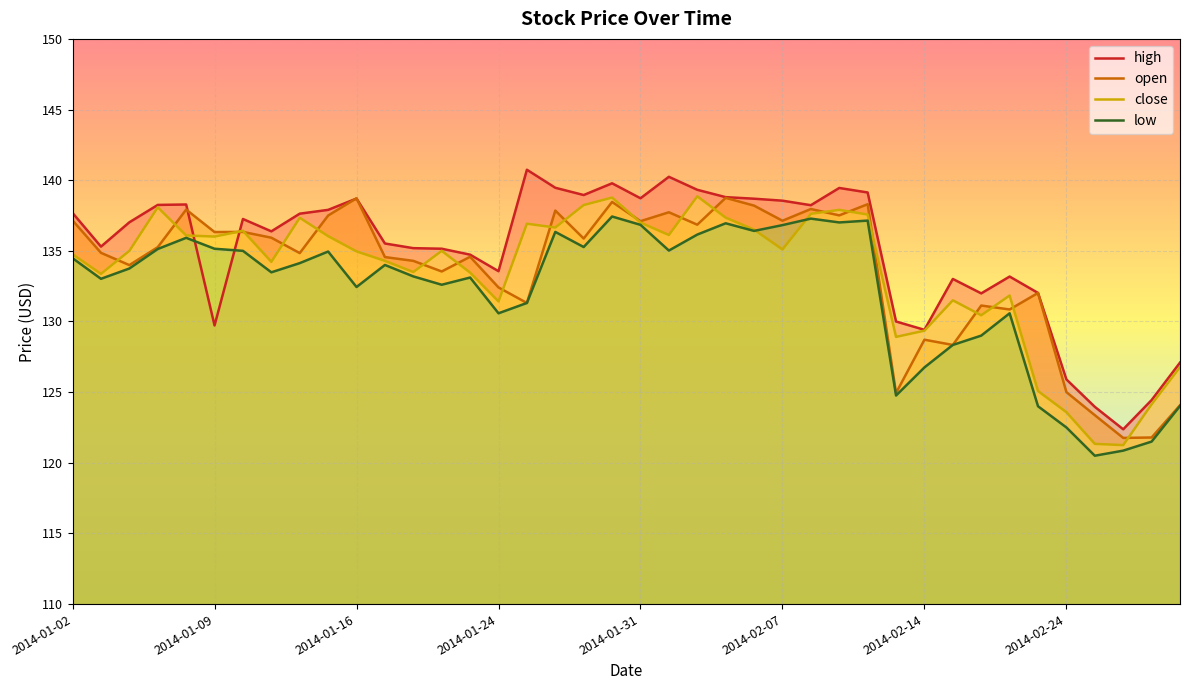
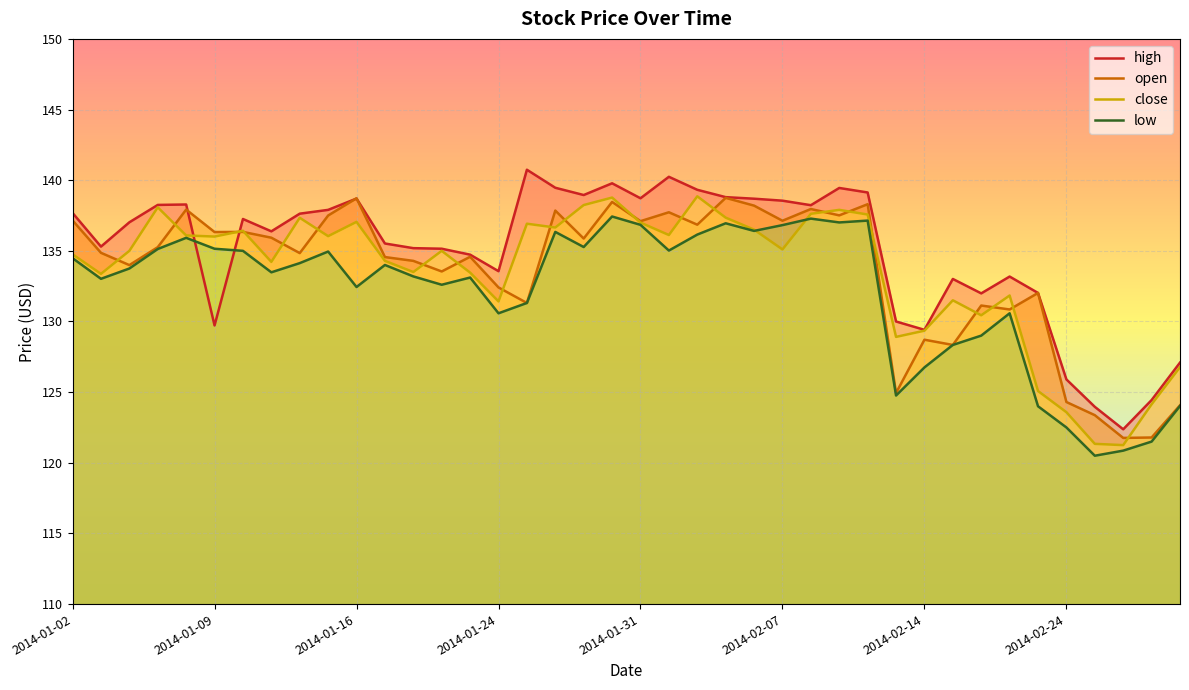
  {
    "high": {
      "2014-01-02": 137.7,
      "2014-01-09": 129.7,
      "2014-01-24": 133.6,
      "2014-01-31": 138.7,
      "2014-02-07": 138.6,
      "2014-02-24": 125.9
    },
    "open": {
      "2014-01-02": 137.2,
      "2014-01-09": 136.3,
      "2014-01-24": 132.4,
      "2014-02-07": 137.1,
      "2014-02-14": 128.7,
-     "2014-02-24": 125.0
+     "2014-02-24": 124.3
    },
    "close": {
      "2014-01-02": 134.8,
      "2014-01-09": 136.0,
-     "2014-01-16": 135.0,
+     "2014-01-16": 137.1,
      "2014-01-24": 131.4,
      "2014-02-07": 135.1,
      "2014-02-24": 123.6
    },
    "low": {
      "2014-01-02": 134.5,
      "2014-01-09": 135.1,
      "2014-01-16": 132.4,
      "2014-01-24": 130.6,
      "2014-02-07": 136.8,
      "2014-02-14": 126.8,
      "2014-02-24": 122.5
    }
  }
